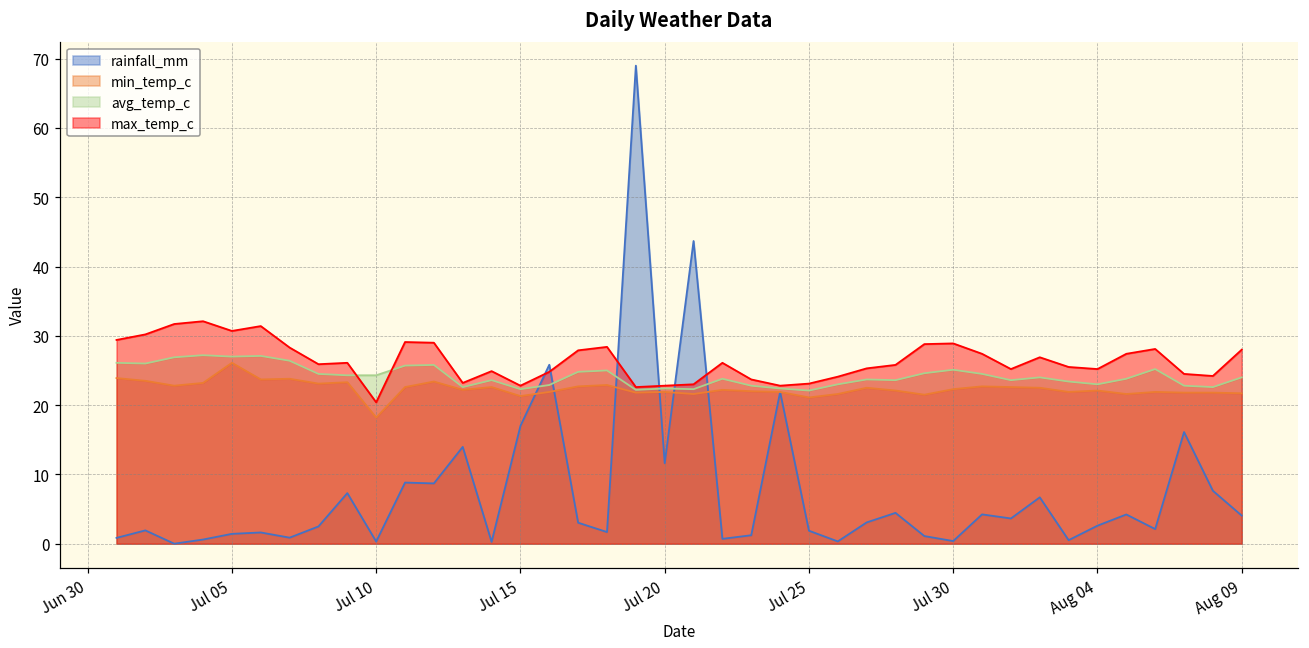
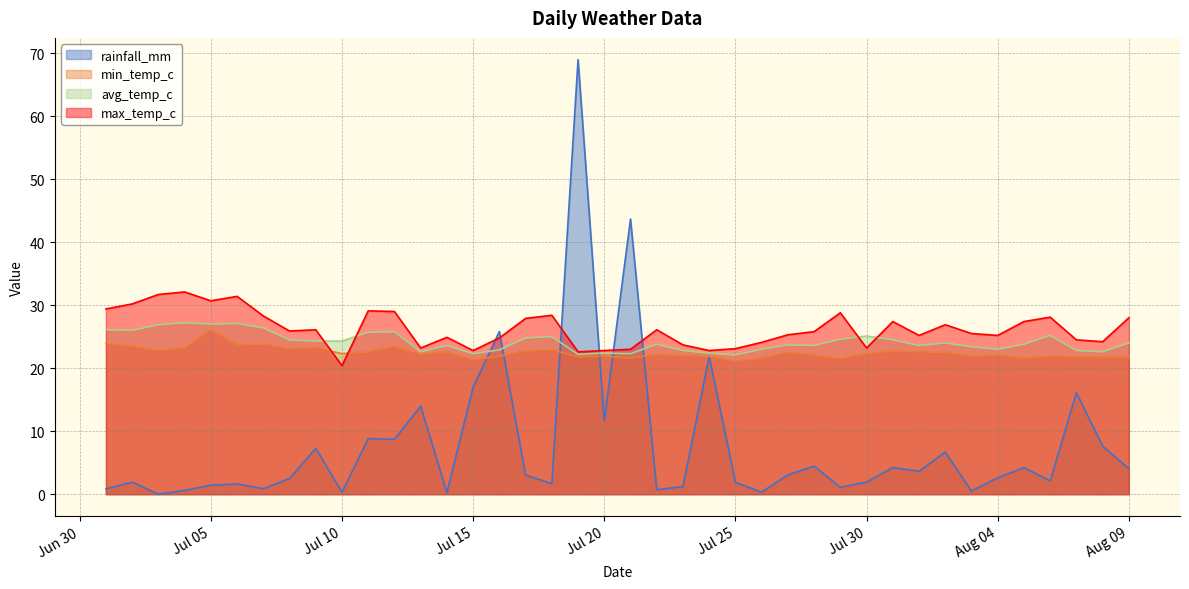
  {
    "rainfall_mm": {
      "Jul 05": 1,
      "Jul 10": 0,
      "Jul 15": 17,
      "Jul 20": 12,
      "Jul 25": 2,
-     "Jul 30": 0,
+     "Jul 30": 2,
      "Aug 04": 3,
      "Aug 09": 4
    },
    "min_temp_c": {
      "Jul 05": 26,
-     "Jul 10": 18,
+     "Jul 10": 22,
      "Jul 15": 21,
      "Jul 20": 22,
      "Jul 25": 21,
      "Jul 30": 22,
      "Aug 04": 22,
      "Aug 09": 22
    },
    "avg_temp_c": {
      "Jul 05": 27,
      "Jul 10": 24,
      "Jul 15": 22,
      "Jul 20": 22,
      "Jul 25": 22,
      "Jul 30": 25,
      "Aug 04": 23,
      "Aug 09": 24
    },
    "max_temp_c": {
      "Jul 05": 31,
      "Jul 10": 20,
      "Jul 15": 23,
      "Jul 20": 23,
      "Jul 25": 23,
-     "Jul 30": 29,
+     "Jul 30": 23,
      "Aug 04": 25,
      "Aug 09": 28
    }
  }
